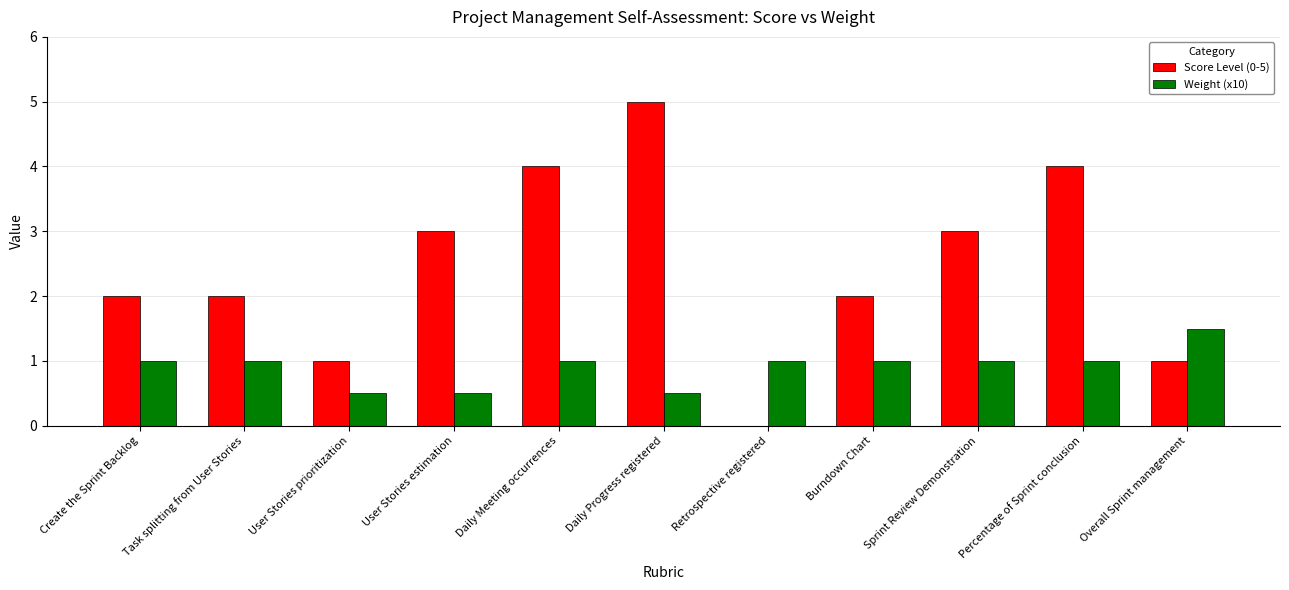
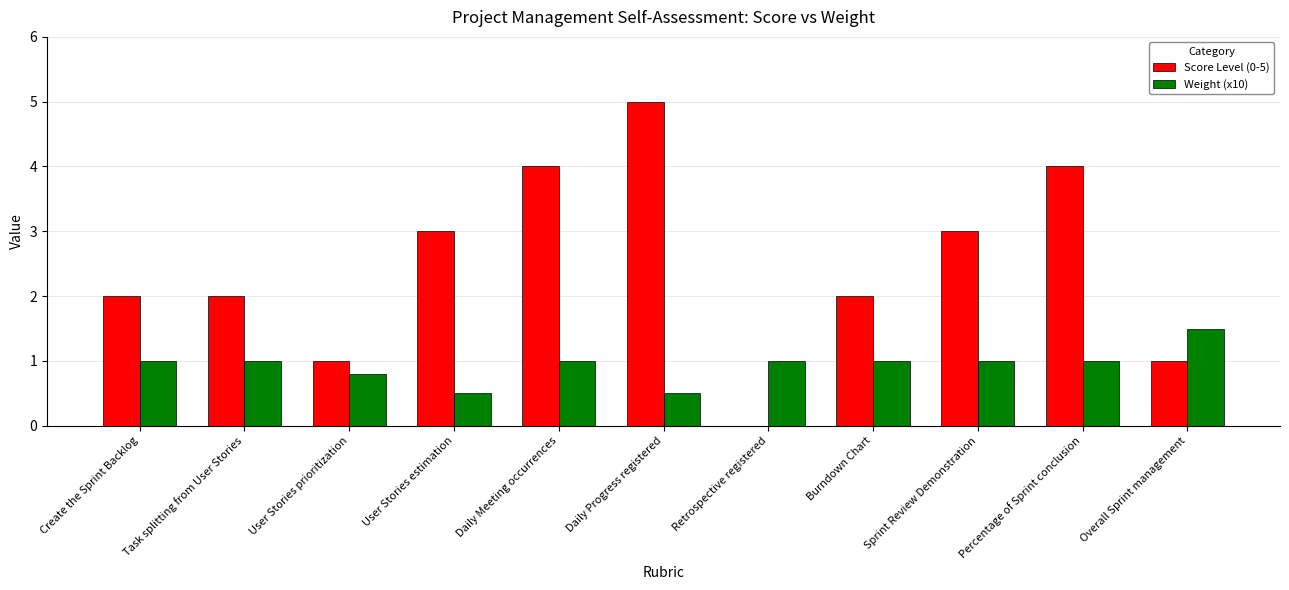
  {
    "Score Level (0-5)": {
      "Create the Sprint Backlog": 2.0,
      "Task splitting from User Stories": 2.0,
      "User Stories prioritization": 1.0,
      "User Stories estimation": 3.0,
      "Daily Meeting occurrences": 4.0,
      "Daily Progress registered": 5.0,
      "Retrospective registered": 0.0,
      "Burndown Chart": 2.0,
      "Sprint Review Demonstration": 3.0,
      "Percentage of Sprint conclusion": 4.0,
      "Overall Sprint management": 1.0
    },
    "Weight (x10)": {
      "Create the Sprint Backlog": 1.0,
      "Task splitting from User Stories": 1.0,
-     "User Stories prioritization": 0.5,
+     "User Stories prioritization": 0.8,
      "User Stories estimation": 0.5,
      "Daily Meeting occurrences": 1.0,
      "Daily Progress registered": 0.5,
      "Retrospective registered": 1.0,
      "Burndown Chart": 1.0,
      "Sprint Review Demonstration": 1.0,
      "Percentage of Sprint conclusion": 1.0,
      "Overall Sprint management": 1.5
    }
  }
